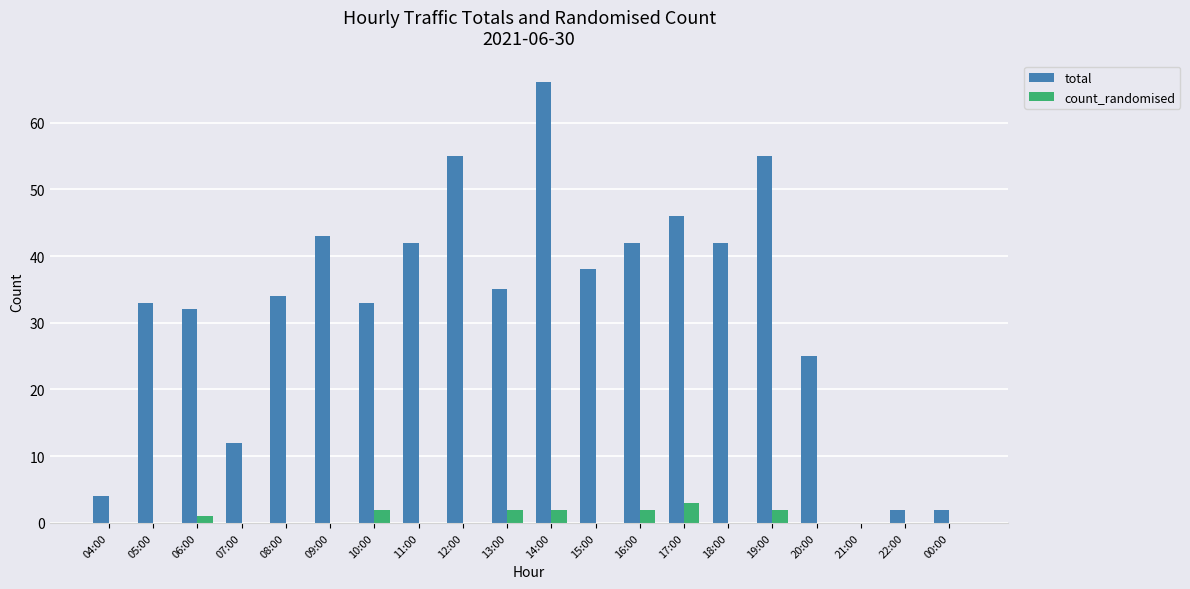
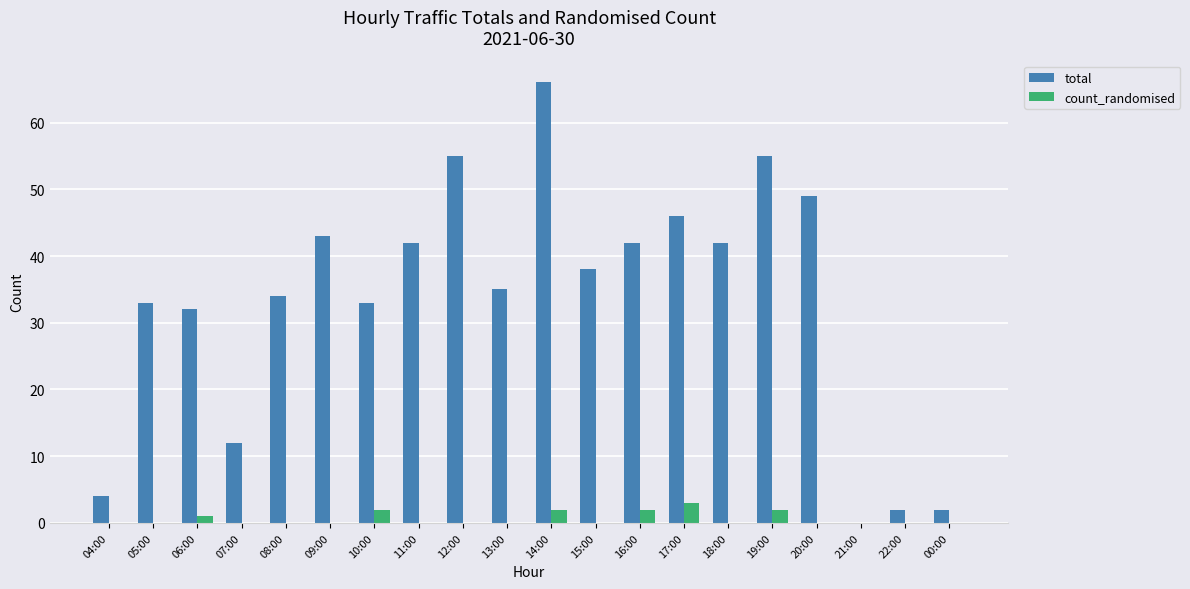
  {
    "total": {
      "04:00": 4,
      "05:00": 33,
      "06:00": 32,
      "07:00": 12,
      "08:00": 34,
      "09:00": 43,
      "10:00": 33,
      "11:00": 42,
      "12:00": 55,
      "13:00": 35,
      "14:00": 66,
      "15:00": 38,
      "16:00": 42,
      "17:00": 46,
      "18:00": 42,
      "19:00": 55,
-     "20:00": 25,
+     "20:00": 49,
      "21:00": 0,
      "22:00": 2,
      "00:00": 2
    },
    "count_randomised": {
      "04:00": 0,
      "05:00": 0,
      "06:00": 1,
      "07:00": 0,
      "08:00": 0,
      "09:00": 0,
      "10:00": 2,
      "11:00": 0,
      "12:00": 0,
-     "13:00": 2,
+     "13:00": 0,
      "14:00": 2,
      "15:00": 0,
      "16:00": 2,
      "17:00": 3,
      "18:00": 0,
      "19:00": 2,
      "20:00": 0,
      "21:00": 0,
      "22:00": 0,
      "00:00": 0
    }
  }
